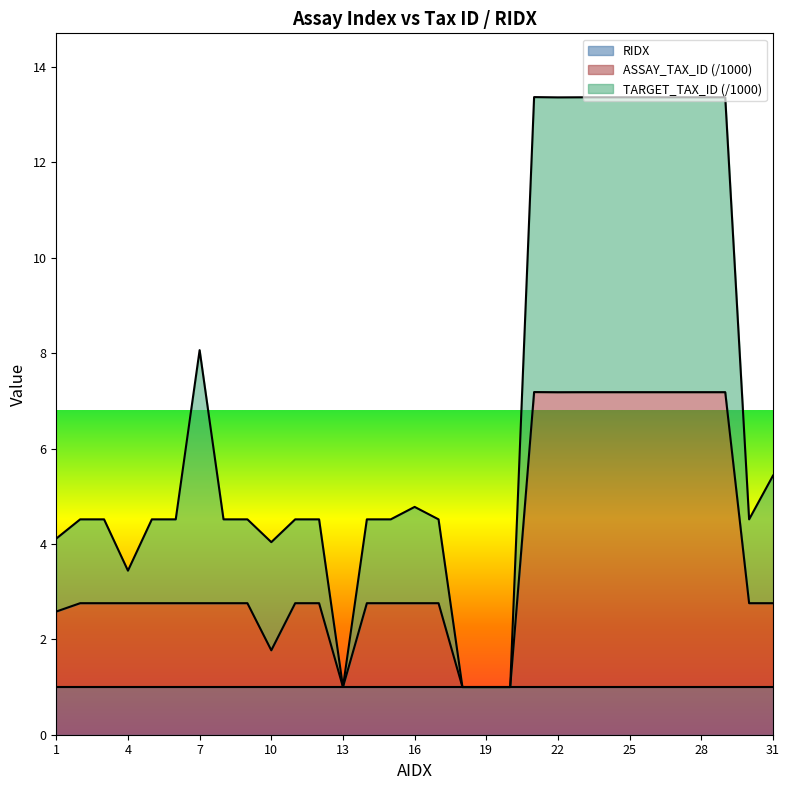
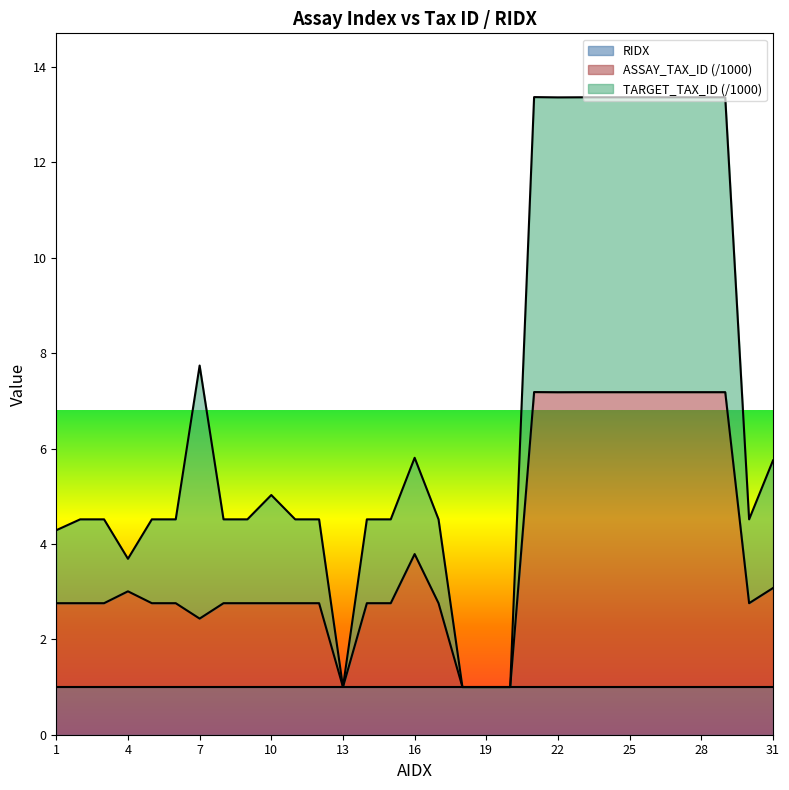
  {
    "ASSAY_TAX_ID (/1000)": {
-     "1": 2.6,
-     "4": 2.8,
-     "7": 2.8,
-     "10": 1.8,
-     "16": 2.8,
+     "1": 2.8,
+     "4": 3.0,
+     "7": 2.4,
+     "10": 2.8,
+     "16": 3.8,
      "22": 7.2,
      "25": 7.2,
      "28": 7.2,
-     "31": 2.8
+     "31": 3.1
    }
  }
